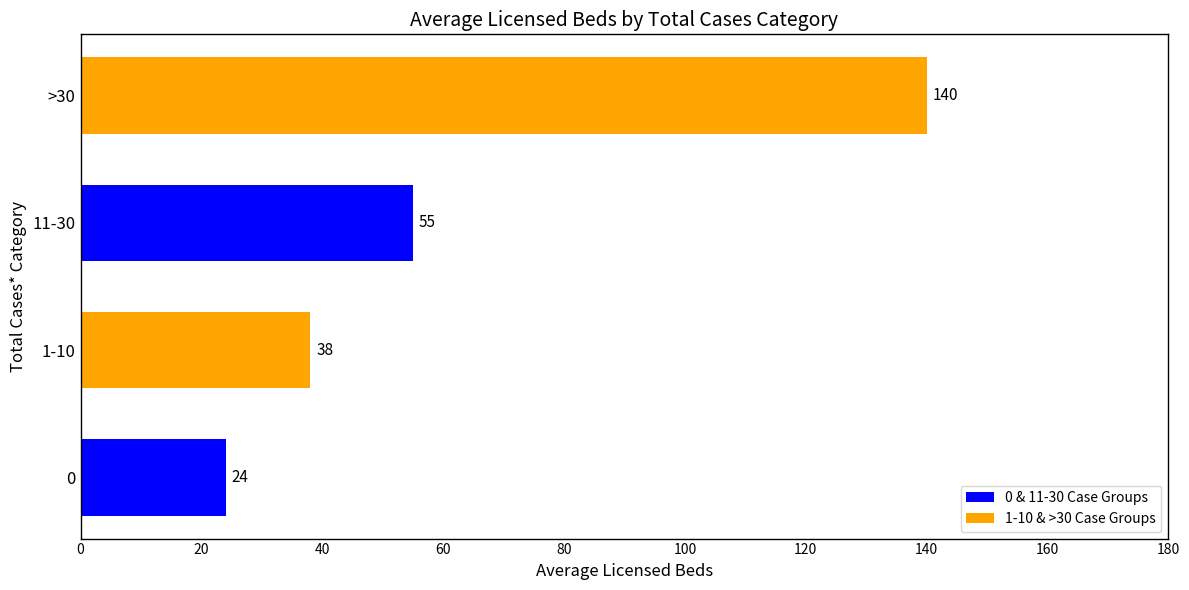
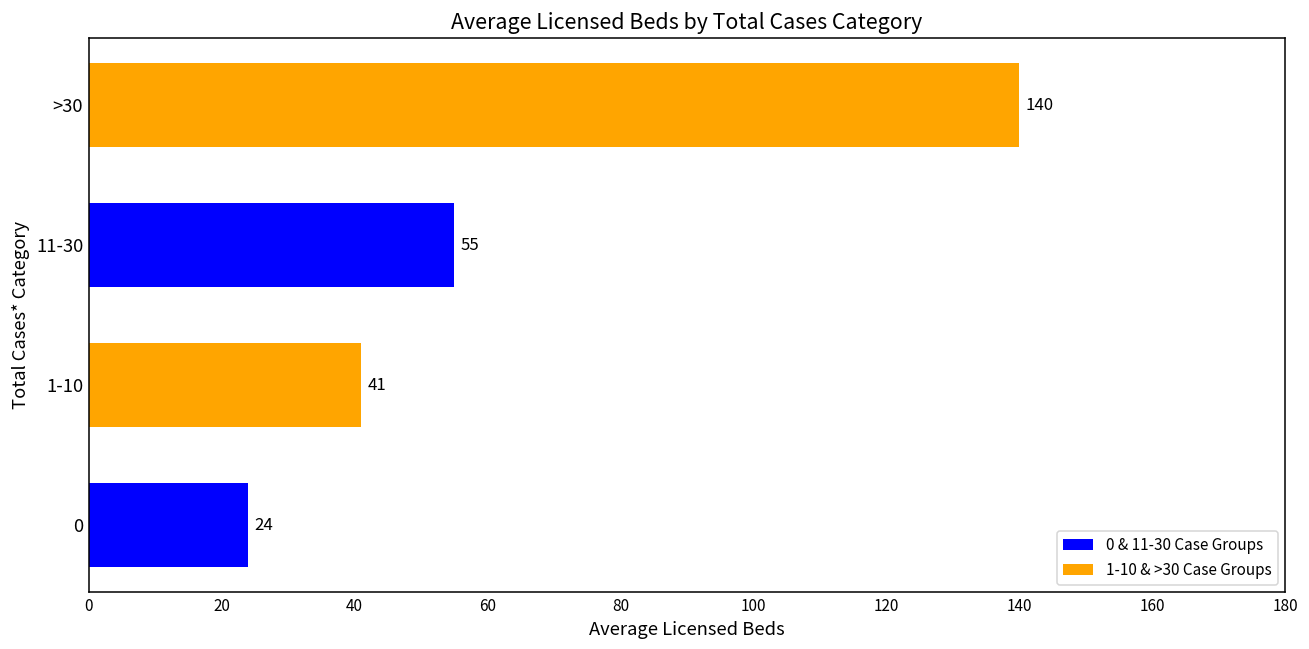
  {
    ">30": 140,
    "11-30": 55,
-   "1-10": 38,
+   "1-10": 41,
    "0": 24
  }
